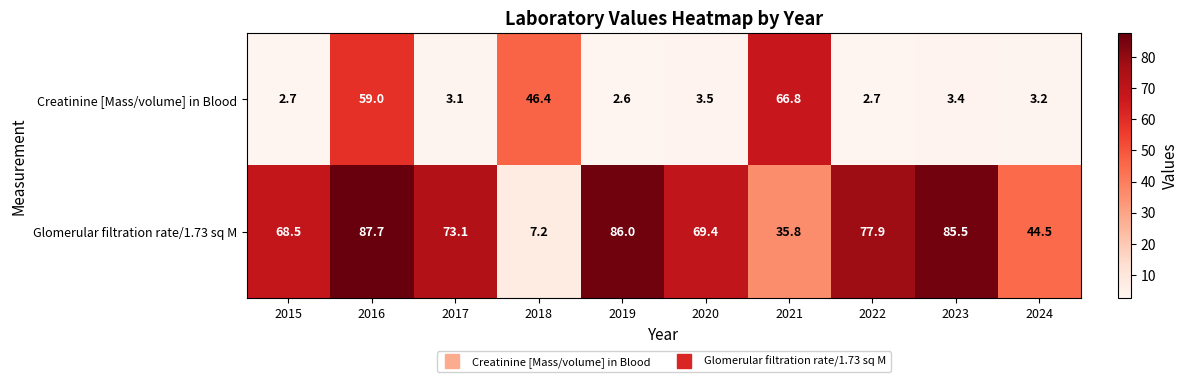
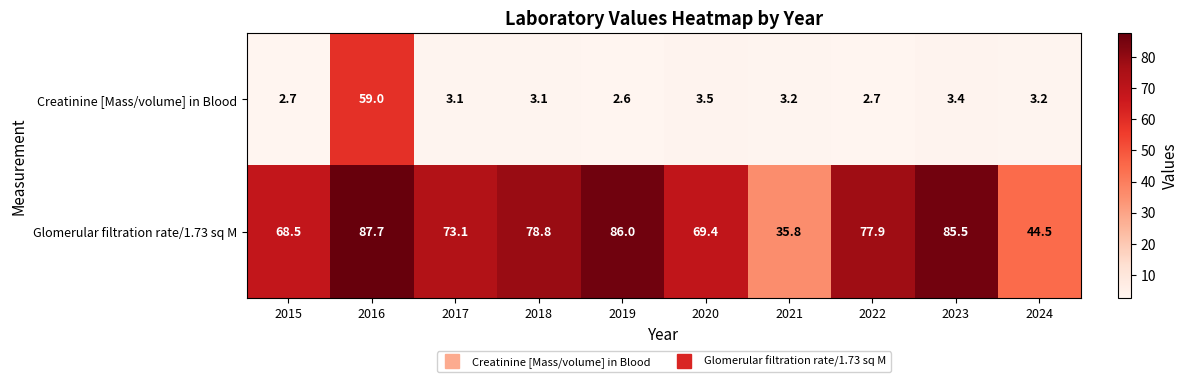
  {
    "Creatinine [Mass/volume] in Blood": {
      "2015": 2.7,
      "2016": 59.0,
      "2017": 3.1,
-     "2018": 46.4,
+     "2018": 3.1,
      "2019": 2.6,
      "2020": 3.5,
-     "2021": 66.8,
+     "2021": 3.2,
      "2022": 2.7,
      "2023": 3.4,
      "2024": 3.2
    },
    "Glomerular filtration rate/1.73 sq M": {
      "2015": 68.5,
      "2016": 87.7,
      "2017": 73.1,
-     "2018": 7.2,
+     "2018": 78.8,
      "2019": 86.0,
      "2020": 69.4,
      "2021": 35.8,
      "2022": 77.9,
      "2023": 85.5,
      "2024": 44.5
    }
  }
